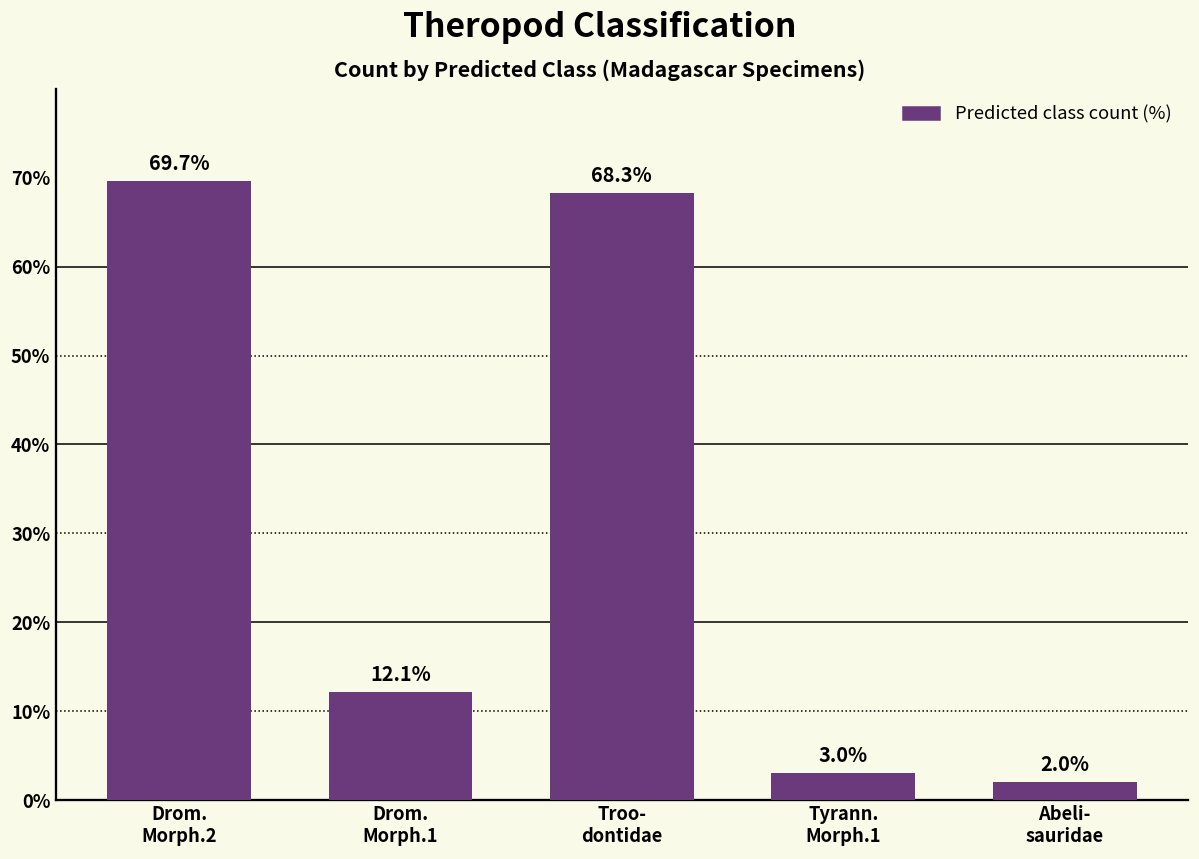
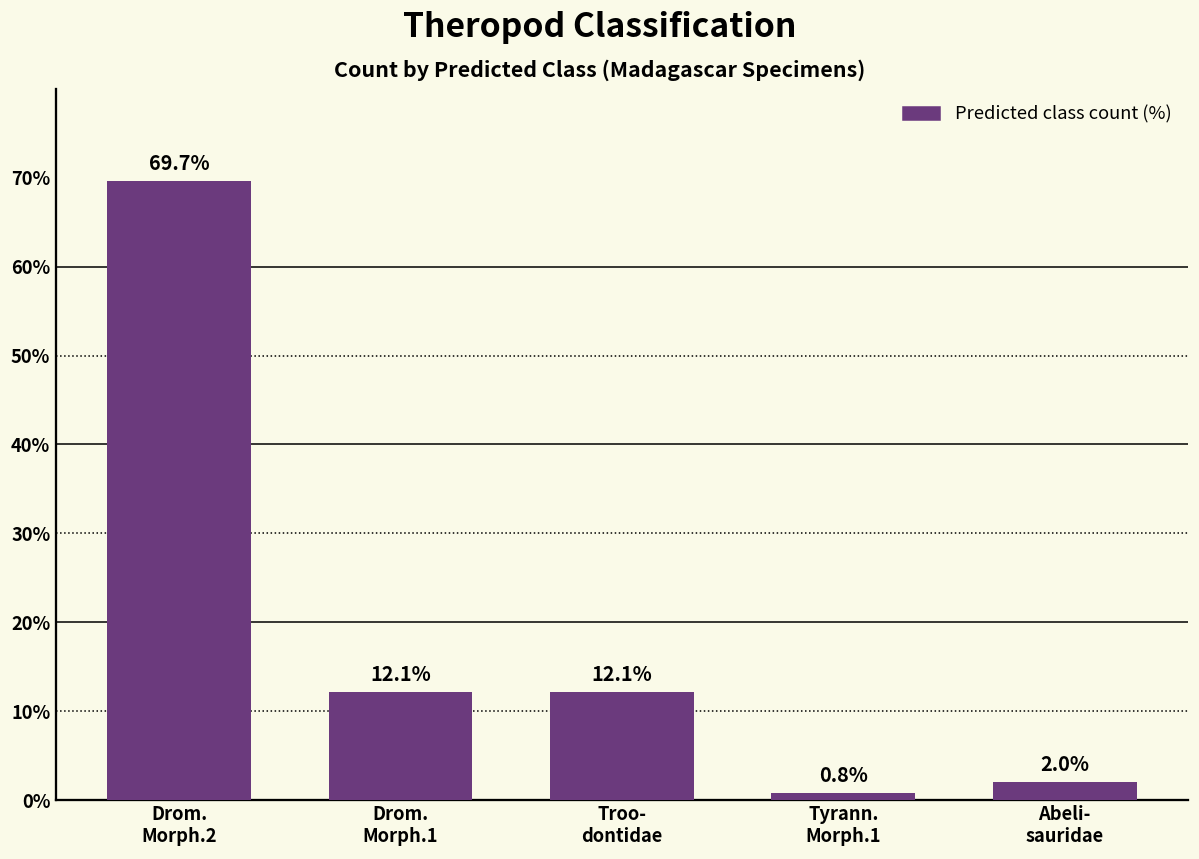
  {
    "Drom. Morph.2": "69.7%",
    "Drom. Morph.1": "12.1%",
-   "Troo- dontidae": "68.3%",
-   "Tyrann. Morph.1": "3.0%",
+   "Troo- dontidae": "12.1%",
+   "Tyrann. Morph.1": "0.8%",
    "Abeli- sauridae": "2.0%"
  }
